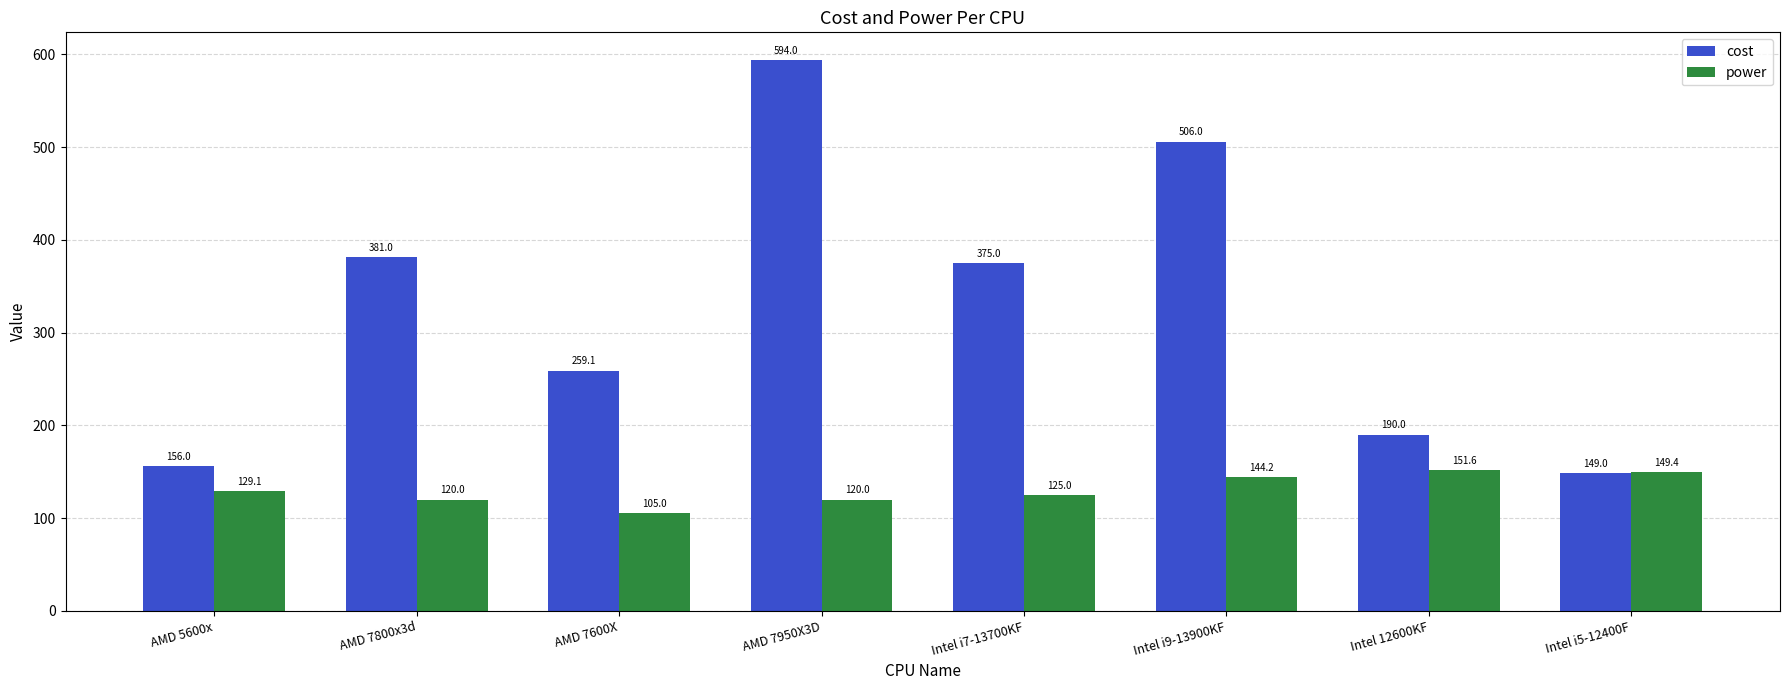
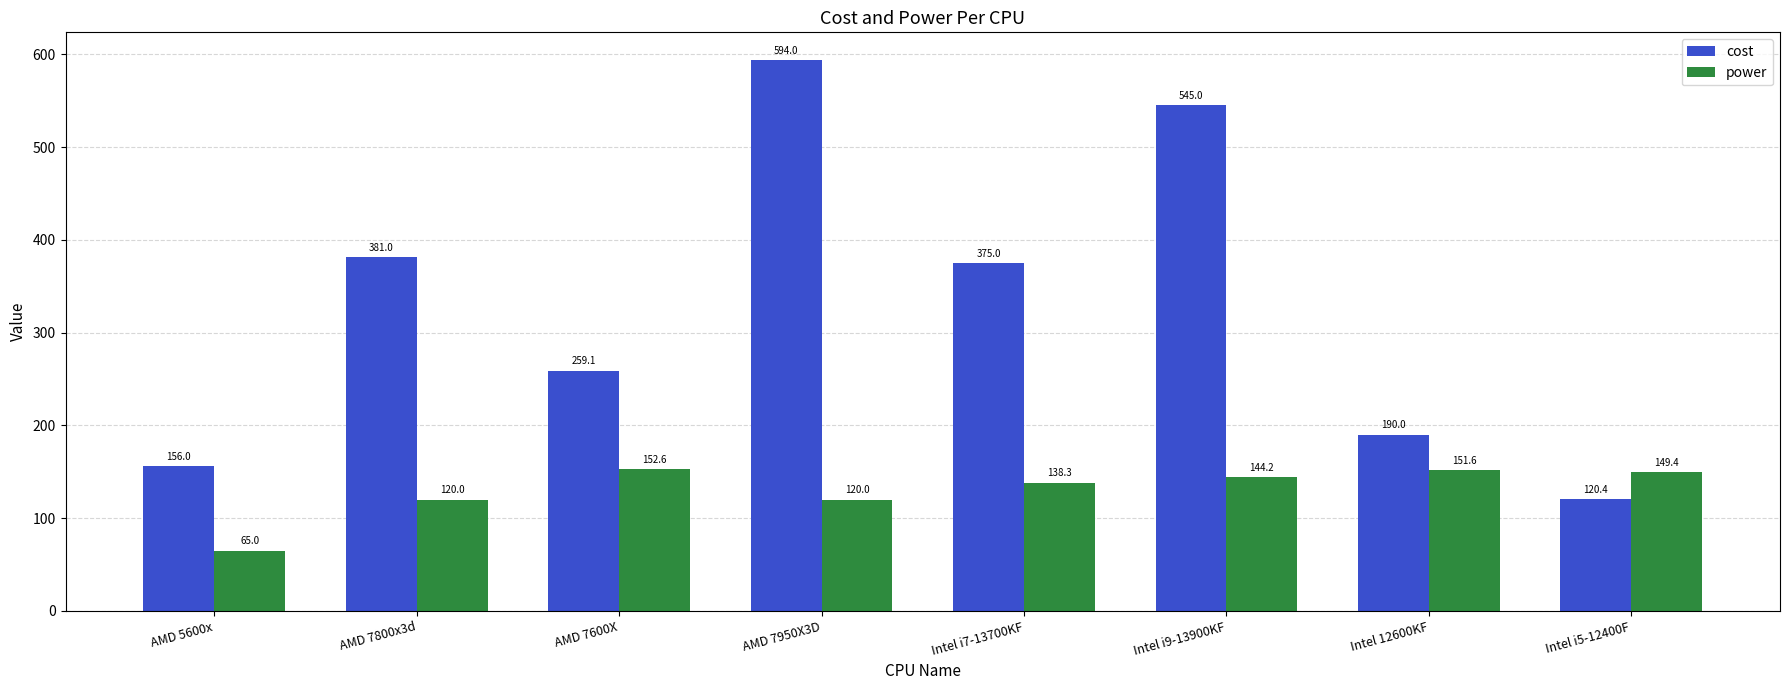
  {
    "cost": {
      "AMD 5600x": 156.0,
      "AMD 7800x3d": 381.0,
      "AMD 7600X": 259.1,
      "AMD 7950X3D": 594.0,
      "Intel i7-13700KF": 375.0,
-     "Intel i9-13900KF": 506.0,
+     "Intel i9-13900KF": 545.0,
      "Intel 12600KF": 190.0,
-     "Intel i5-12400F": 149.0
+     "Intel i5-12400F": 120.4
    },
    "power": {
-     "AMD 5600x": 129.1,
+     "AMD 5600x": 65.0,
      "AMD 7800x3d": 120.0,
-     "AMD 7600X": 105.0,
+     "AMD 7600X": 152.6,
      "AMD 7950X3D": 120.0,
-     "Intel i7-13700KF": 125.0,
+     "Intel i7-13700KF": 138.3,
      "Intel i9-13900KF": 144.2,
      "Intel 12600KF": 151.6,
      "Intel i5-12400F": 149.4
    }
  }
